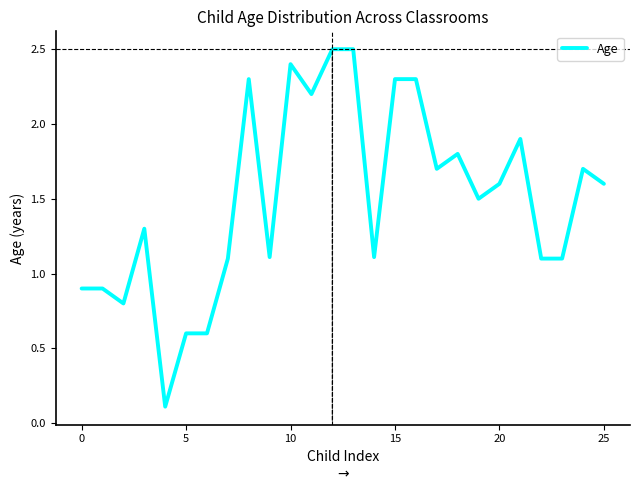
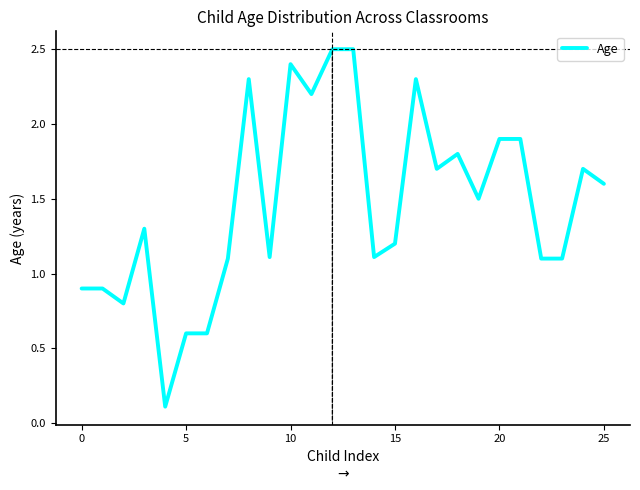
  {
    "0": 0.9,
    "5": 0.6,
    "10": 2.4,
-   "15": 2.3,
-   "20": 1.6,
+   "15": 1.2,
+   "20": 1.9,
    "25": 1.6
  }
